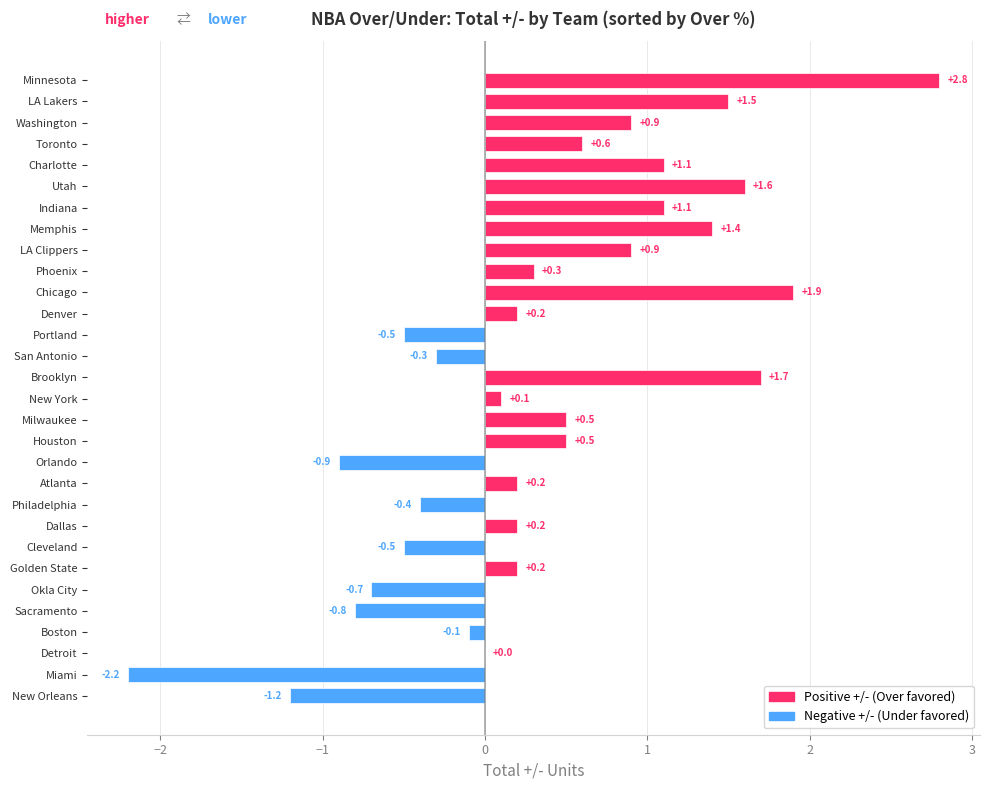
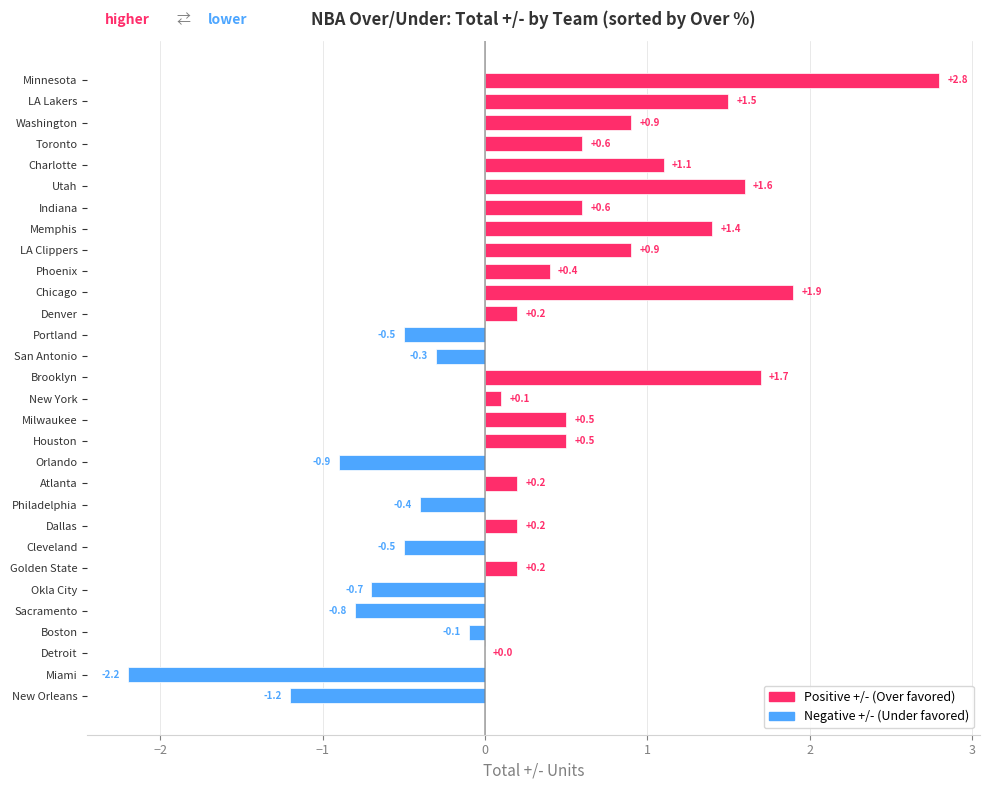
  {
    "Minnesota": "+2.8",
    "LA Lakers": "+1.5",
    "Washington": "+0.9",
    "Toronto": "+0.6",
    "Charlotte": "+1.1",
    "Utah": "+1.6",
-   "Indiana": "+1.1",
+   "Indiana": "+0.6",
    "Memphis": "+1.4",
    "LA Clippers": "+0.9",
-   "Phoenix": "+0.3",
+   "Phoenix": "+0.4",
    "Chicago": "+1.9",
    "Denver": "+0.2",
    "Portland": "-0.5",
    "San Antonio": "-0.3",
    "Brooklyn": "+1.7",
    "New York": "+0.1",
    "Milwaukee": "+0.5",
    "Houston": "+0.5",
    "Orlando": "-0.9",
    "Atlanta": "+0.2",
    "Philadelphia": "-0.4",
    "Dallas": "+0.2",
    "Cleveland": "-0.5",
    "Golden State": "+0.2",
    "Okla City": "-0.7",
    "Sacramento": "-0.8",
    "Boston": "-0.1",
    "Detroit": "+0.0",
    "Miami": "-2.2",
    "New Orleans": "-1.2"
  }
